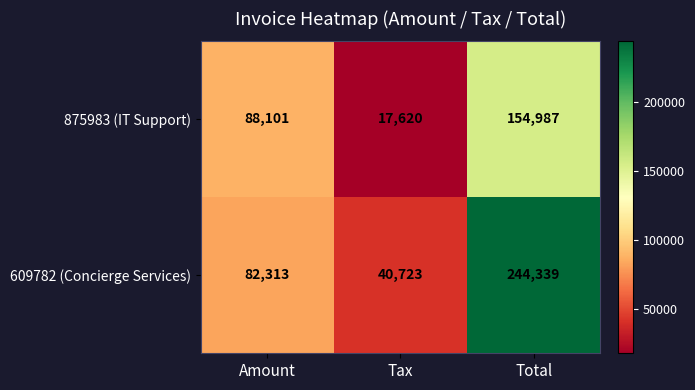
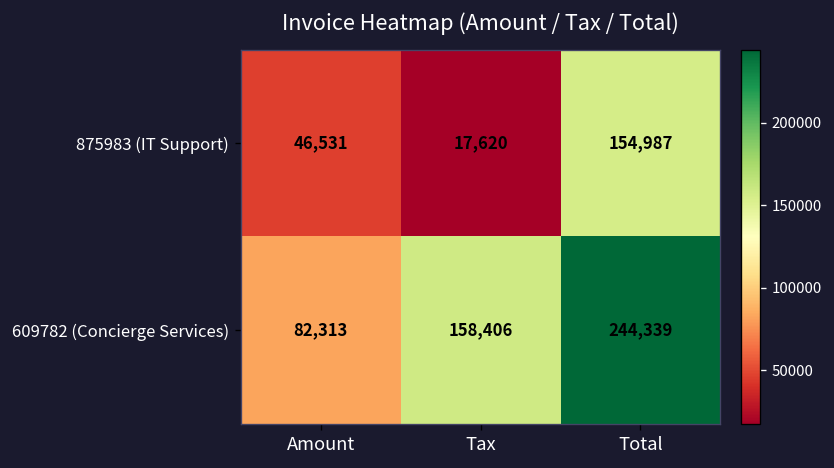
  {
    "875983 (IT Support)": {
-     "Amount": "88,101",
+     "Amount": "46,531",
      "Tax": "17,620",
      "Total": "154,987"
    },
    "609782 (Concierge Services)": {
      "Amount": "82,313",
-     "Tax": "40,723",
+     "Tax": "158,406",
      "Total": "244,339"
    }
  }
